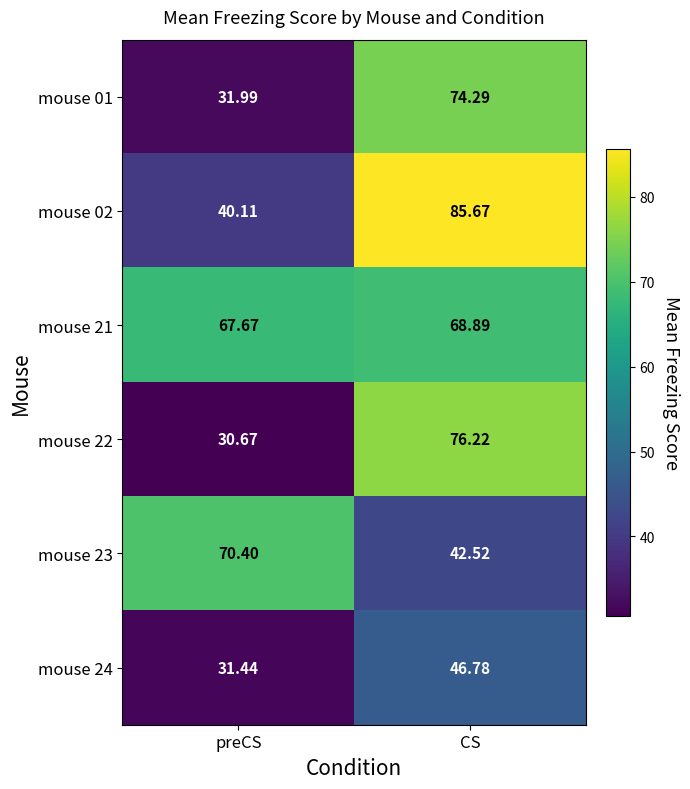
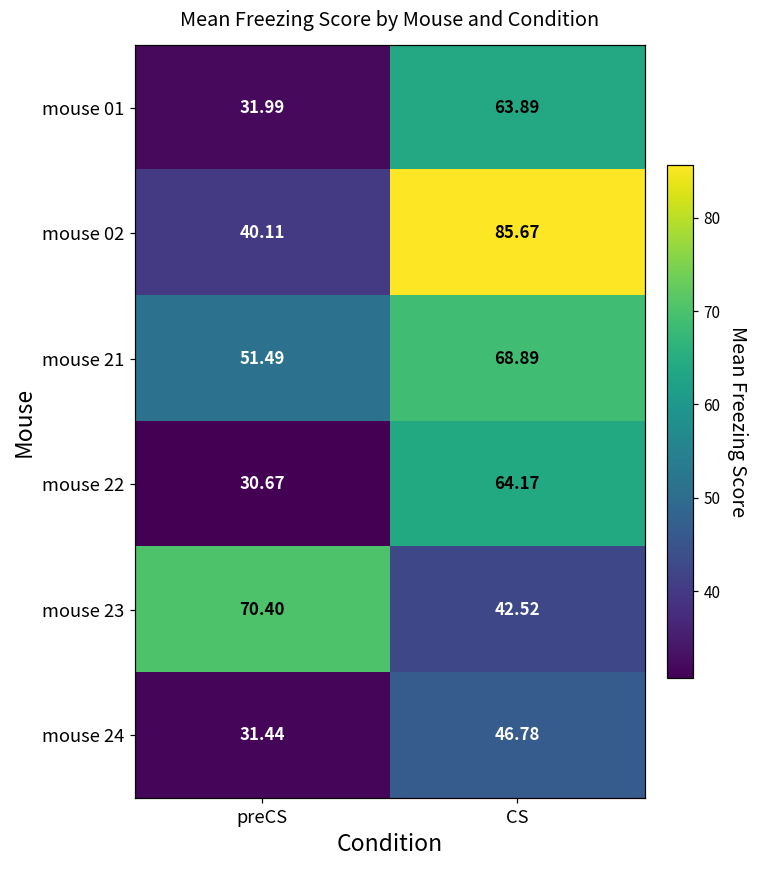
  {
    "mouse 01": {
      "preCS": 31.99,
-     "CS": 74.29
+     "CS": 63.89
    },
    "mouse 02": {
      "preCS": 40.11,
      "CS": 85.67
    },
    "mouse 21": {
-     "preCS": 67.67,
+     "preCS": 51.49,
      "CS": 68.89
    },
    "mouse 22": {
      "preCS": 30.67,
-     "CS": 76.22
+     "CS": 64.17
    },
    "mouse 23": {
      "preCS": 70.40,
      "CS": 42.52
    },
    "mouse 24": {
      "preCS": 31.44,
      "CS": 46.78
    }
  }
